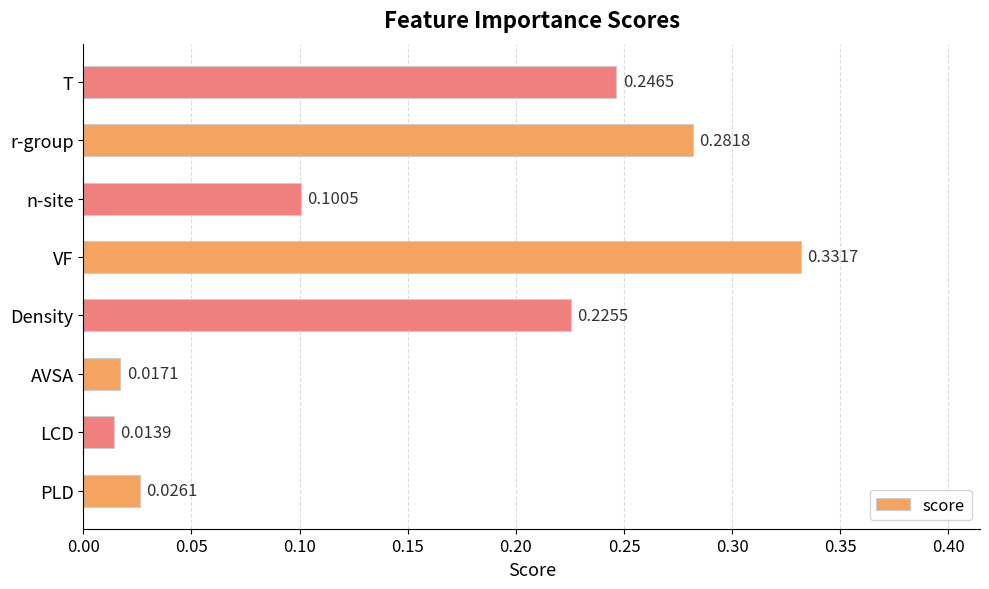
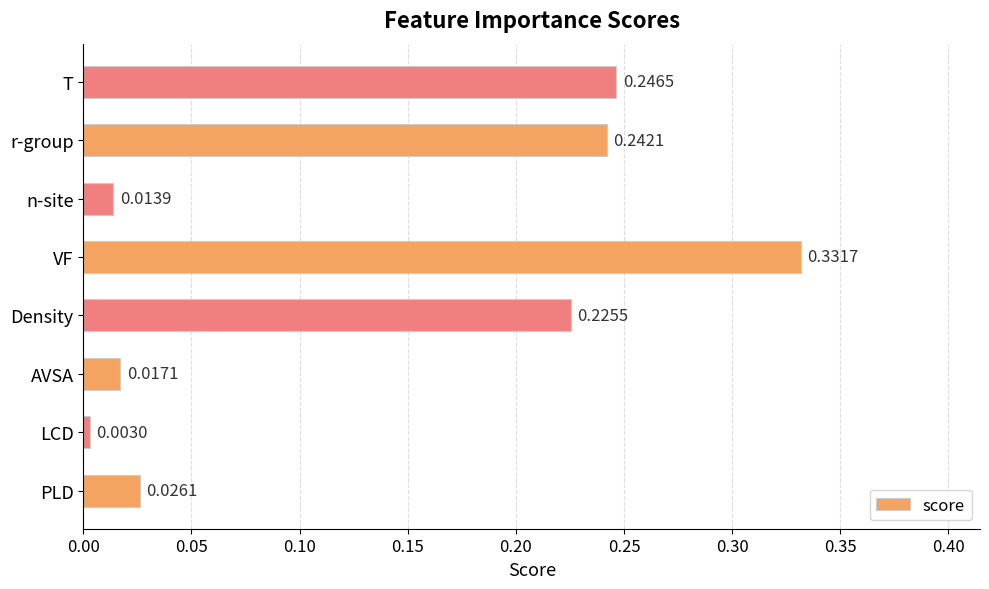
  {
    "T": 0.2465,
-   "r-group": 0.2818,
-   "n-site": 0.1005,
+   "r-group": 0.2421,
+   "n-site": 0.0139,
    "VF": 0.3317,
    "Density": 0.2255,
    "AVSA": 0.0171,
-   "LCD": 0.0139,
+   "LCD": 0.0030,
    "PLD": 0.0261
  }
